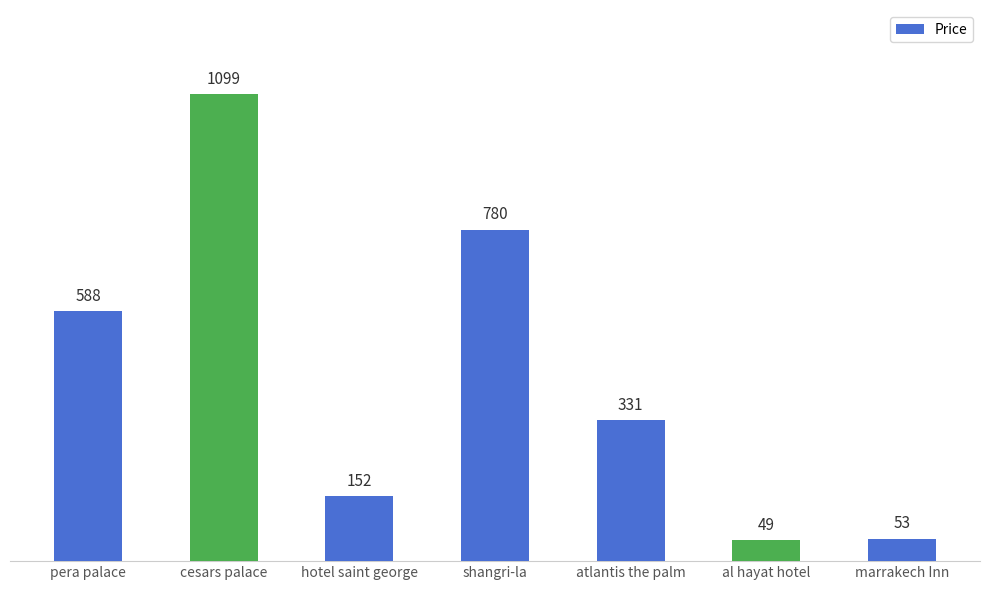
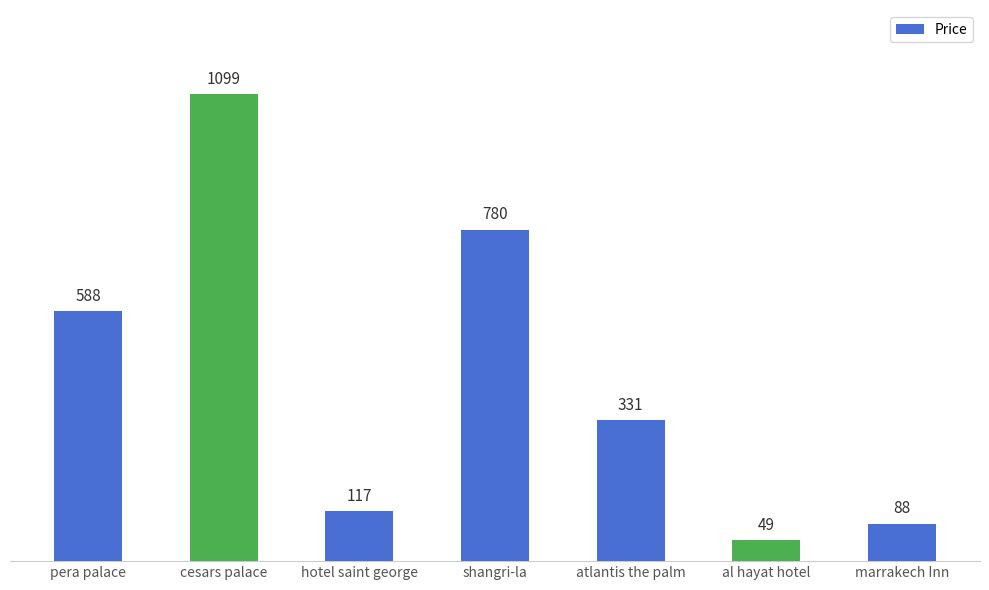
  {
    "pera palace": 588,
    "cesars palace": 1099,
-   "hotel saint george": 152,
+   "hotel saint george": 117,
    "shangri-la": 780,
    "atlantis the palm": 331,
    "al hayat hotel": 49,
-   "marrakech Inn": 53
+   "marrakech Inn": 88
  }
